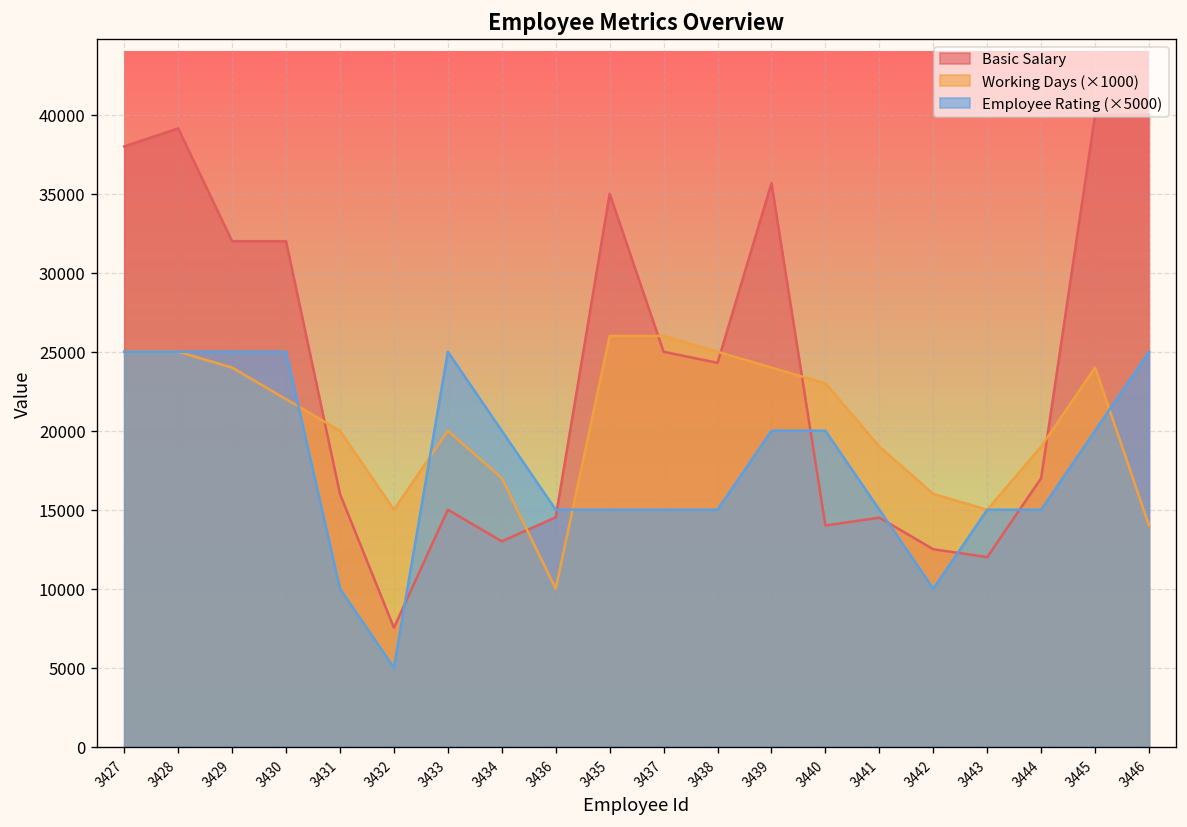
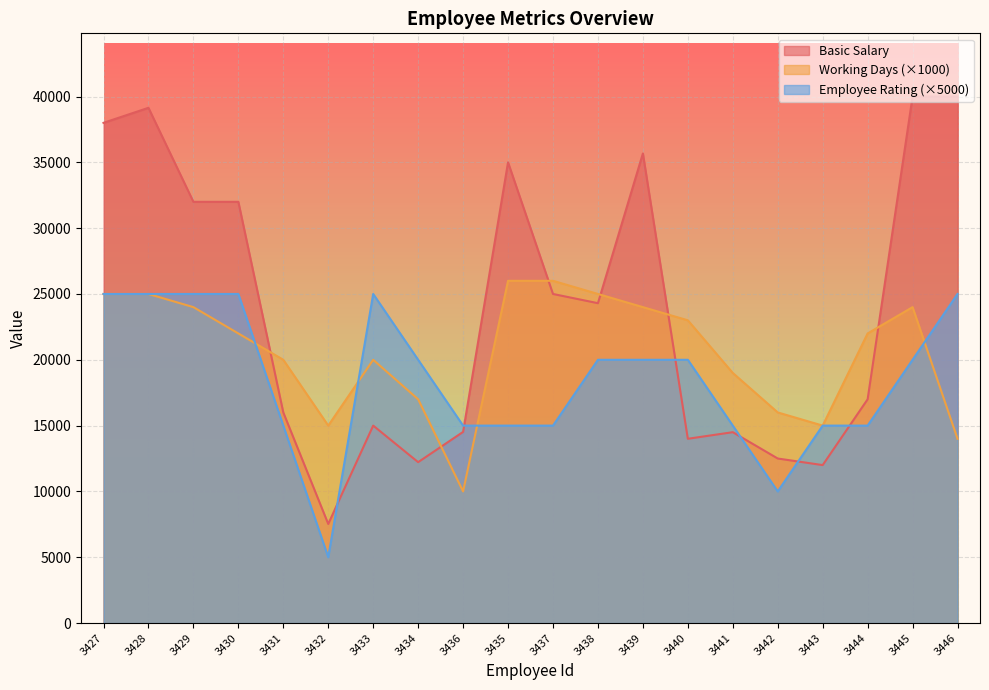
  {
    "Basic Salary": {
      "3427": 38000,
      "3428": 39100,
      "3429": 32000,
      "3430": 32000,
      "3431": 16000,
      "3432": 7500,
      "3433": 15000,
-     "3434": 13000,
+     "3434": 12200,
      "3436": 14500,
      "3435": 35000,
      "3437": 25000,
      "3438": 24300,
      "3439": 35700,
      "3440": 14000,
      "3441": 14500,
      "3442": 12500,
      "3443": 12000,
      "3444": 17000
    },
    "Working Days (×1000)": {
      "3429": 24000,
      "3430": 22000,
      "3431": 20000,
      "3432": 15000,
      "3433": 20000,
      "3434": 17000,
      "3436": 10000,
      "3435": 26000,
      "3437": 26000,
      "3438": 25000,
      "3439": 24000,
      "3440": 23000,
      "3441": 19000,
      "3442": 16000,
-     "3444": 19000,
+     "3444": 22000,
      "3445": 24000,
      "3446": 14000
    },
    "Employee Rating (×5000)": {
      "3429": 25000,
      "3430": 25000,
-     "3431": 10000,
+     "3431": 15000,
      "3432": 5000,
      "3433": 25000,
      "3434": 20000,
      "3436": 15000,
      "3435": 15000,
      "3437": 15000,
-     "3438": 15000,
+     "3438": 20000,
      "3439": 20000,
      "3440": 20000,
      "3441": 15000,
      "3442": 10000,
      "3444": 15000,
      "3445": 20000,
      "3446": 25000
    }
  }
